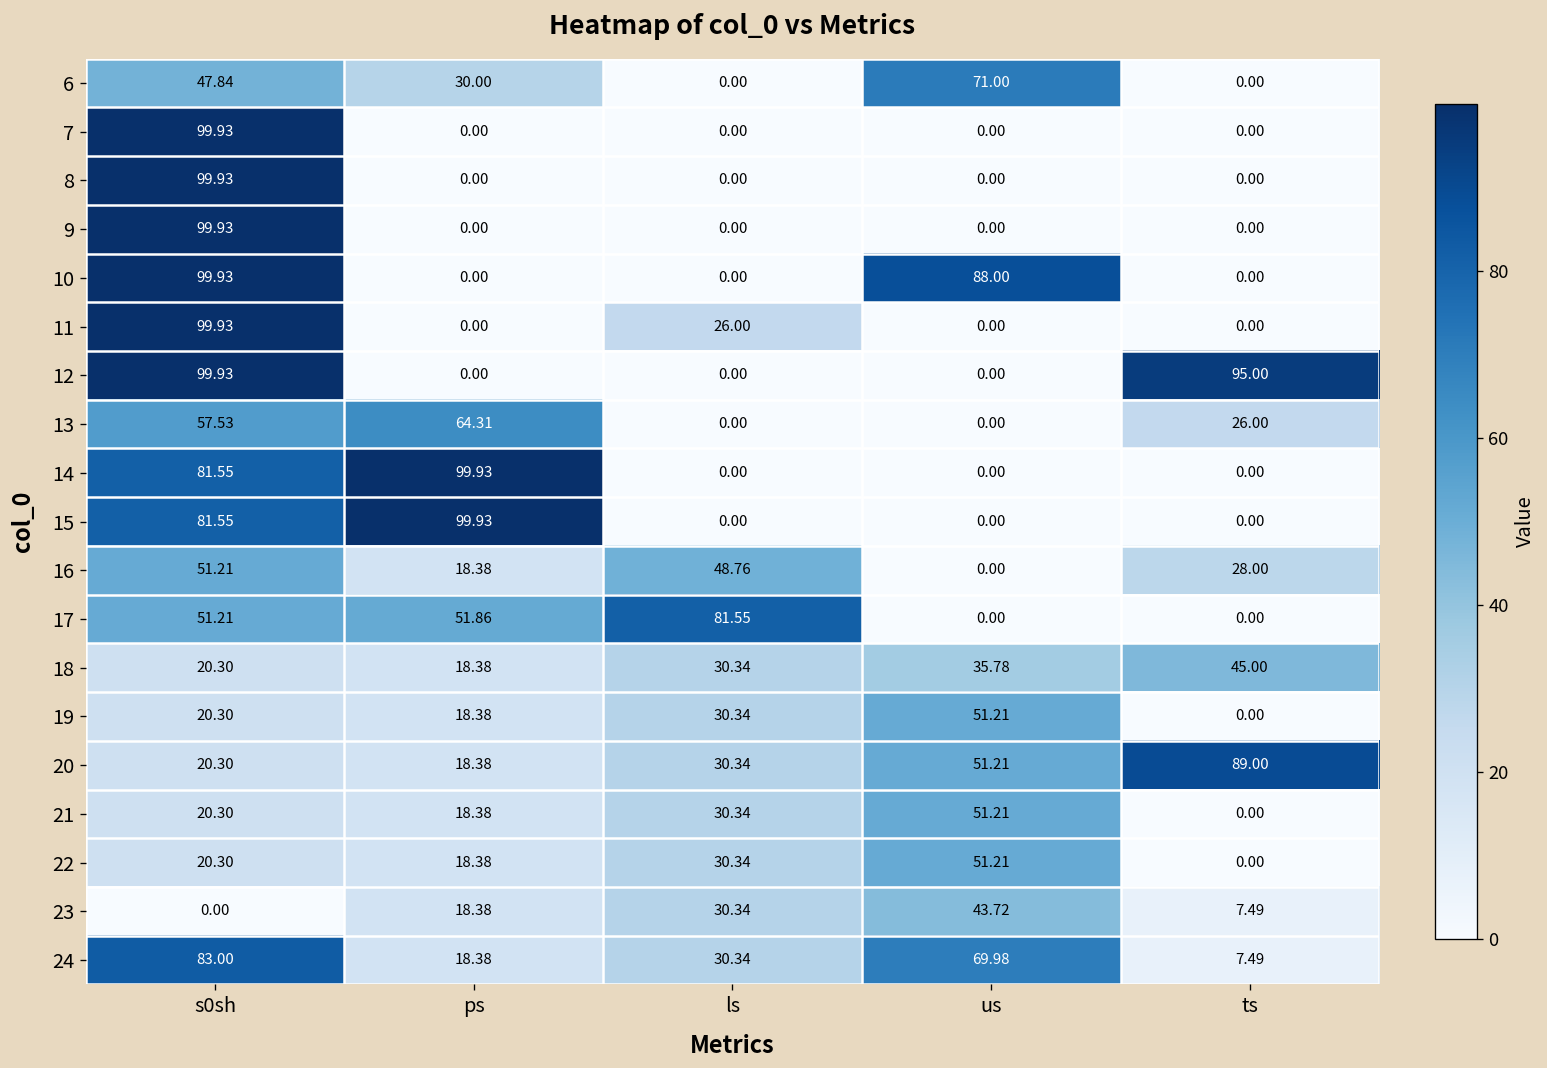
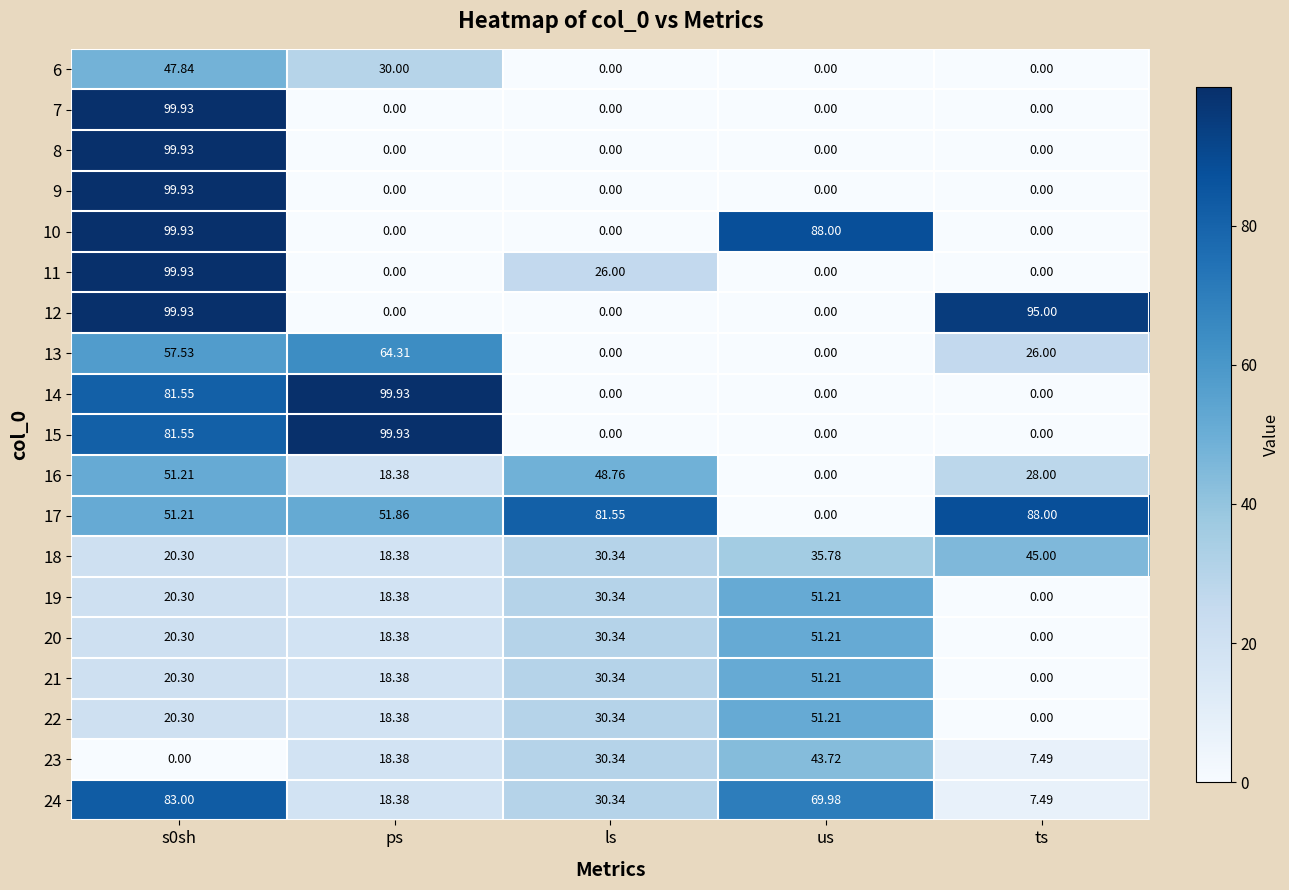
  {
    "6": {
      "s0sh": 47.84,
      "ps": 30.00,
      "ls": 0.00,
-     "us": 71.00,
+     "us": 0.00,
      "ts": 0.00
    },
    "7": {
      "s0sh": 99.93,
      "ps": 0.00,
      "ls": 0.00,
      "us": 0.00,
      "ts": 0.00
    },
    "8": {
      "s0sh": 99.93,
      "ps": 0.00,
      "ls": 0.00,
      "us": 0.00,
      "ts": 0.00
    },
    "9": {
      "s0sh": 99.93,
      "ps": 0.00,
      "ls": 0.00,
      "us": 0.00,
      "ts": 0.00
    },
    "10": {
      "s0sh": 99.93,
      "ps": 0.00,
      "ls": 0.00,
      "us": 88.00,
      "ts": 0.00
    },
    "11": {
      "s0sh": 99.93,
      "ps": 0.00,
      "ls": 26.00,
      "us": 0.00,
      "ts": 0.00
    },
    "12": {
      "s0sh": 99.93,
      "ps": 0.00,
      "ls": 0.00,
      "us": 0.00,
      "ts": 95.00
    },
    "13": {
      "s0sh": 57.53,
      "ps": 64.31,
      "ls": 0.00,
      "us": 0.00,
      "ts": 26.00
    },
    "14": {
      "s0sh": 81.55,
      "ps": 99.93,
      "ls": 0.00,
      "us": 0.00,
      "ts": 0.00
    },
    "15": {
      "s0sh": 81.55,
      "ps": 99.93,
      "ls": 0.00,
      "us": 0.00,
      "ts": 0.00
    },
    "16": {
      "s0sh": 51.21,
      "ps": 18.38,
      "ls": 48.76,
      "us": 0.00,
      "ts": 28.00
    },
    "17": {
      "s0sh": 51.21,
      "ps": 51.86,
      "ls": 81.55,
      "us": 0.00,
-     "ts": 0.00
+     "ts": 88.00
    },
    "18": {
      "s0sh": 20.30,
      "ps": 18.38,
      "ls": 30.34,
      "us": 35.78,
      "ts": 45.00
    },
    "19": {
      "s0sh": 20.30,
      "ps": 18.38,
      "ls": 30.34,
      "us": 51.21,
      "ts": 0.00
    },
    "20": {
      "s0sh": 20.30,
      "ps": 18.38,
      "ls": 30.34,
      "us": 51.21,
-     "ts": 89.00
+     "ts": 0.00
    },
    "21": {
      "s0sh": 20.30,
      "ps": 18.38,
      "ls": 30.34,
      "us": 51.21,
      "ts": 0.00
    },
    "22": {
      "s0sh": 20.30,
      "ps": 18.38,
      "ls": 30.34,
      "us": 51.21,
      "ts": 0.00
    },
    "23": {
      "s0sh": 0.00,
      "ps": 18.38,
      "ls": 30.34,
      "us": 43.72,
      "ts": 7.49
    },
    "24": {
      "s0sh": 83.00,
      "ps": 18.38,
      "ls": 30.34,
      "us": 69.98,
      "ts": 7.49
    }
  }
